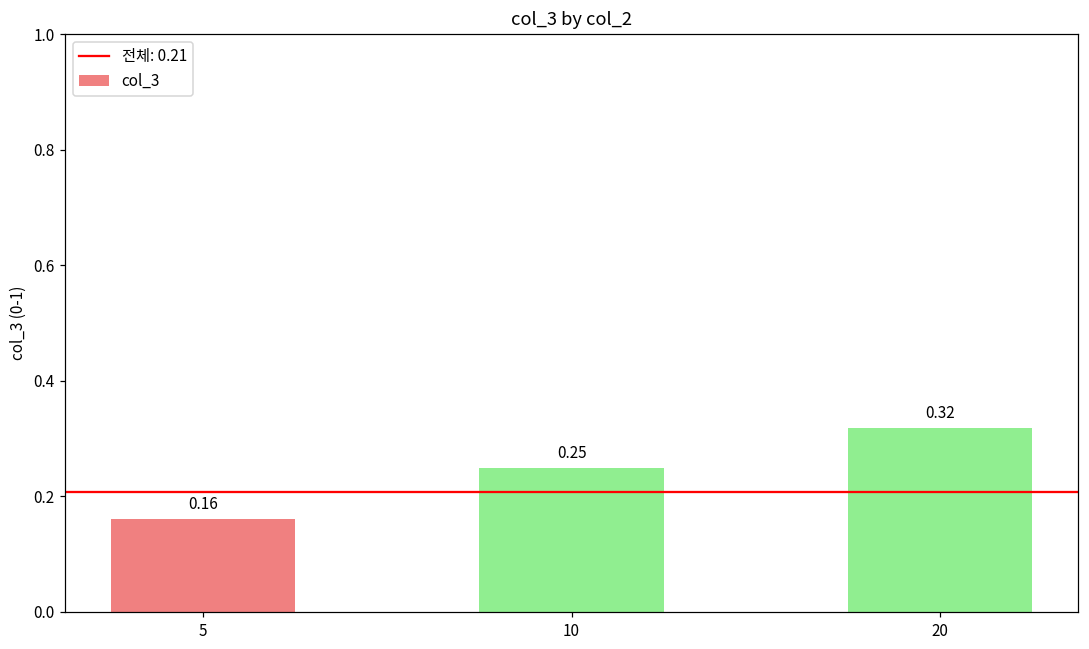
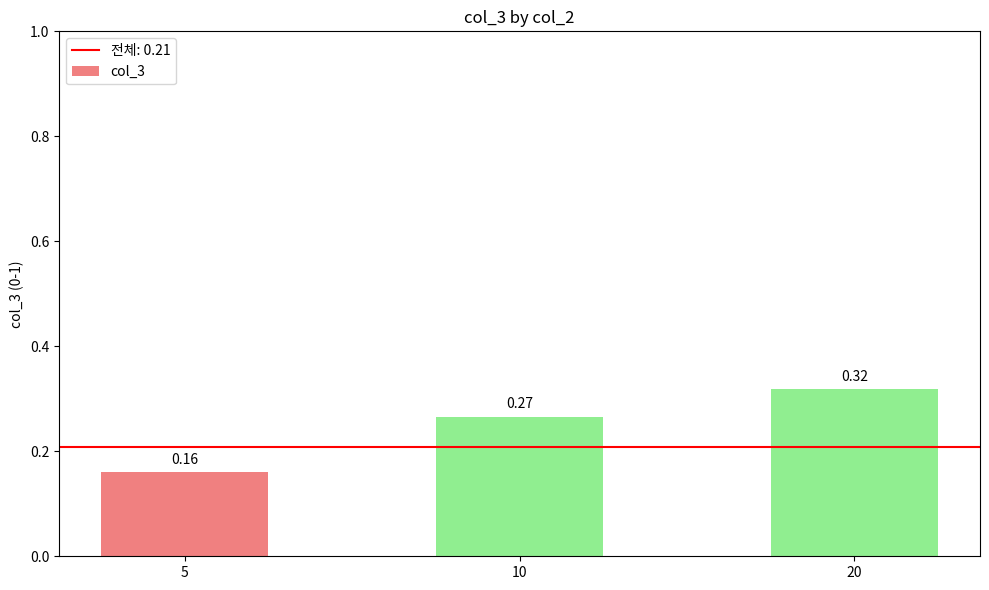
  {
    "5": 0.16,
-   "10": 0.25,
+   "10": 0.27,
    "20": 0.32
  }
